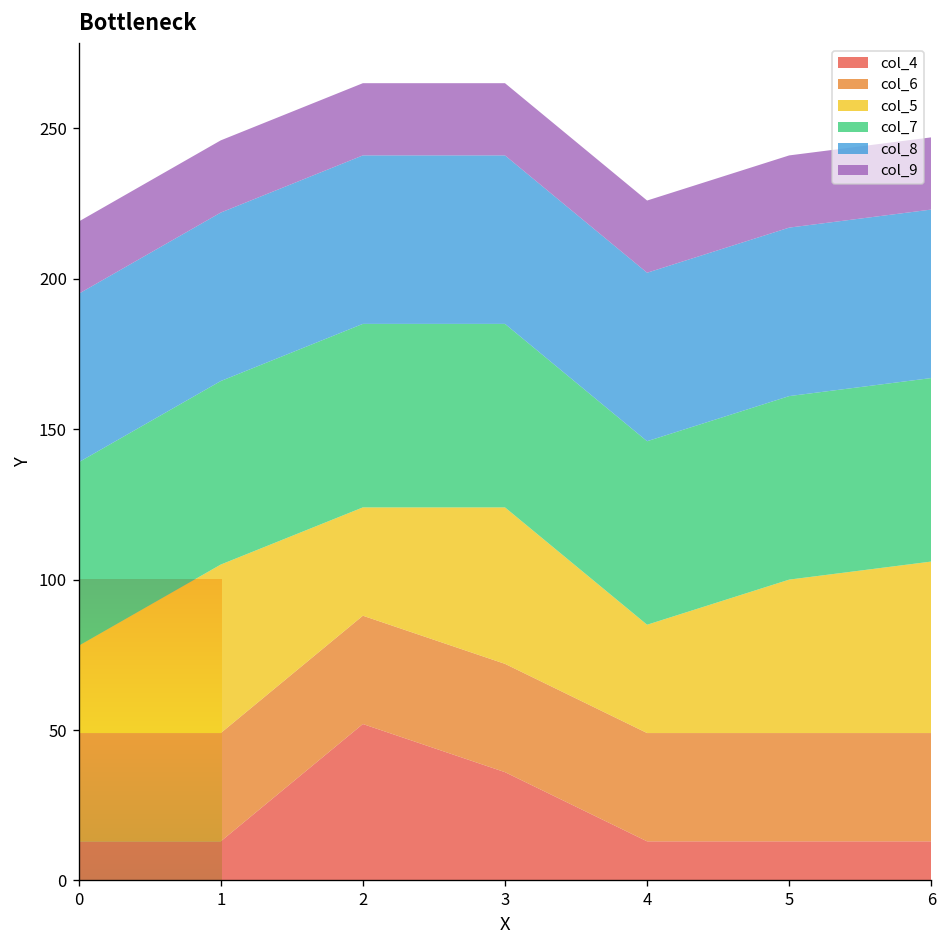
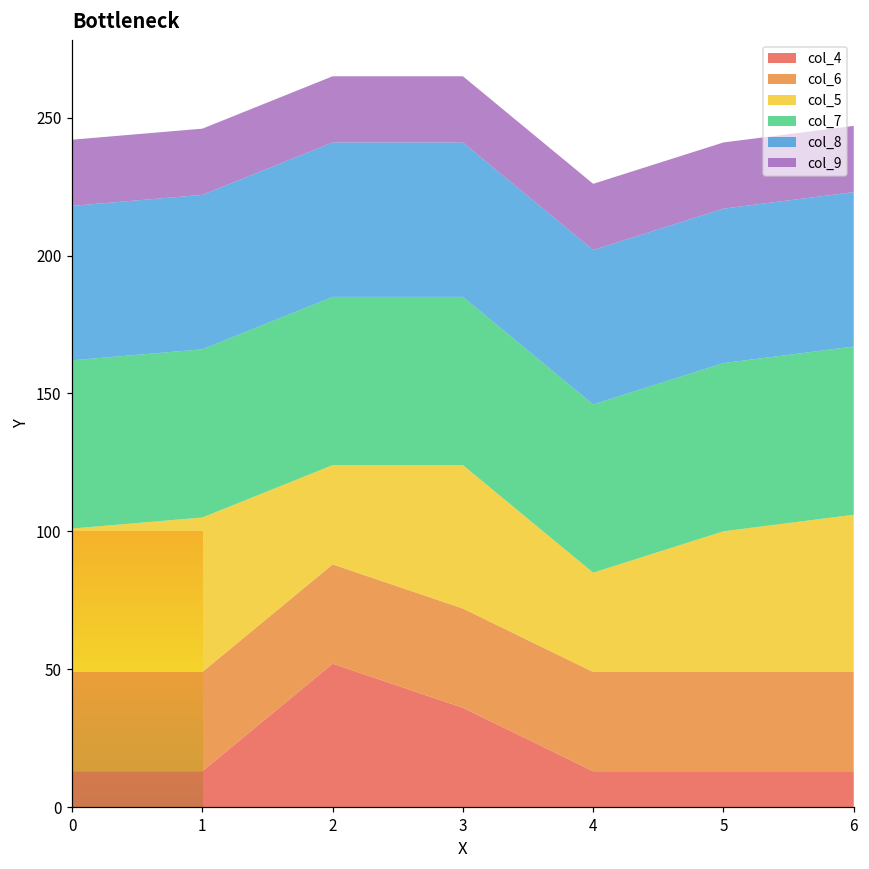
  {
    "col_5": {
-     "0": 29,
+     "0": 52,
      "1": 56,
      "2": 36,
      "3": 52,
      "4": 36,
      "5": 51,
      "6": 57
    },
    "col_7": {
      "0": 61,
      "1": 61,
      "2": 61,
      "3": 61,
      "4": 61,
      "5": 61,
      "6": 61
    },
    "col_8": {
      "0": 56,
      "1": 56,
      "2": 56,
      "3": 56,
      "4": 56,
      "5": 56,
      "6": 56
    },
    "col_9": {
      "0": 24,
      "1": 24,
      "2": 24,
      "3": 24,
      "4": 24,
      "5": 24,
      "6": 24
    }
  }
